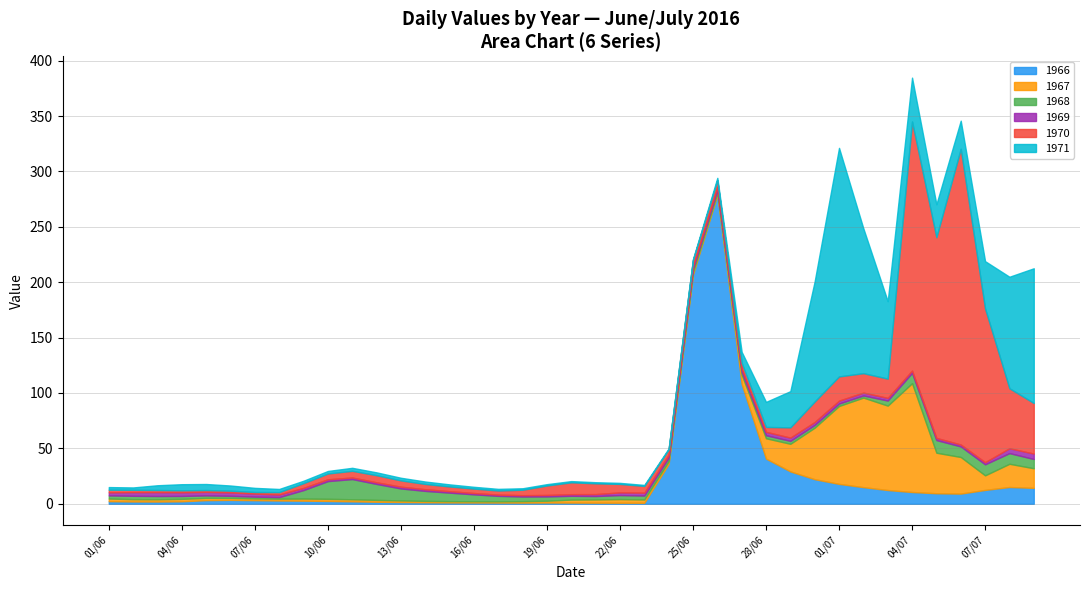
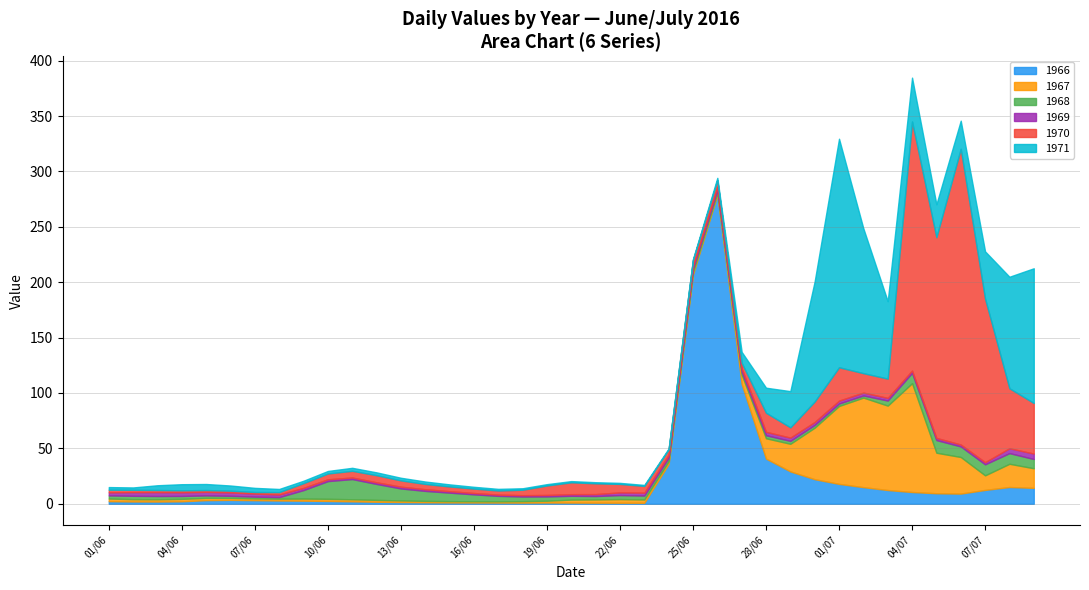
  {
    "1967": {
      "01/06": 2,
      "22/06": 3,
      "28/06": 18,
      "04/07": 98,
      "07/07": 13
    },
    "1968": {
      "01/06": 3,
      "04/06": 3,
      "22/06": 4,
      "25/06": 3,
      "28/06": 3
    },
    "1969": {
      "01/06": 3,
      "22/06": 2,
      "25/06": 3,
      "28/06": 3,
      "01/07": 3
    },
    "1970": {
      "01/06": 2,
      "13/06": 6,
-     "28/06": 4,
-     "01/07": 22,
+     "28/06": 17,
+     "01/07": 30,
      "04/07": 225,
-     "07/07": 139
+     "07/07": 148
    }
  }
